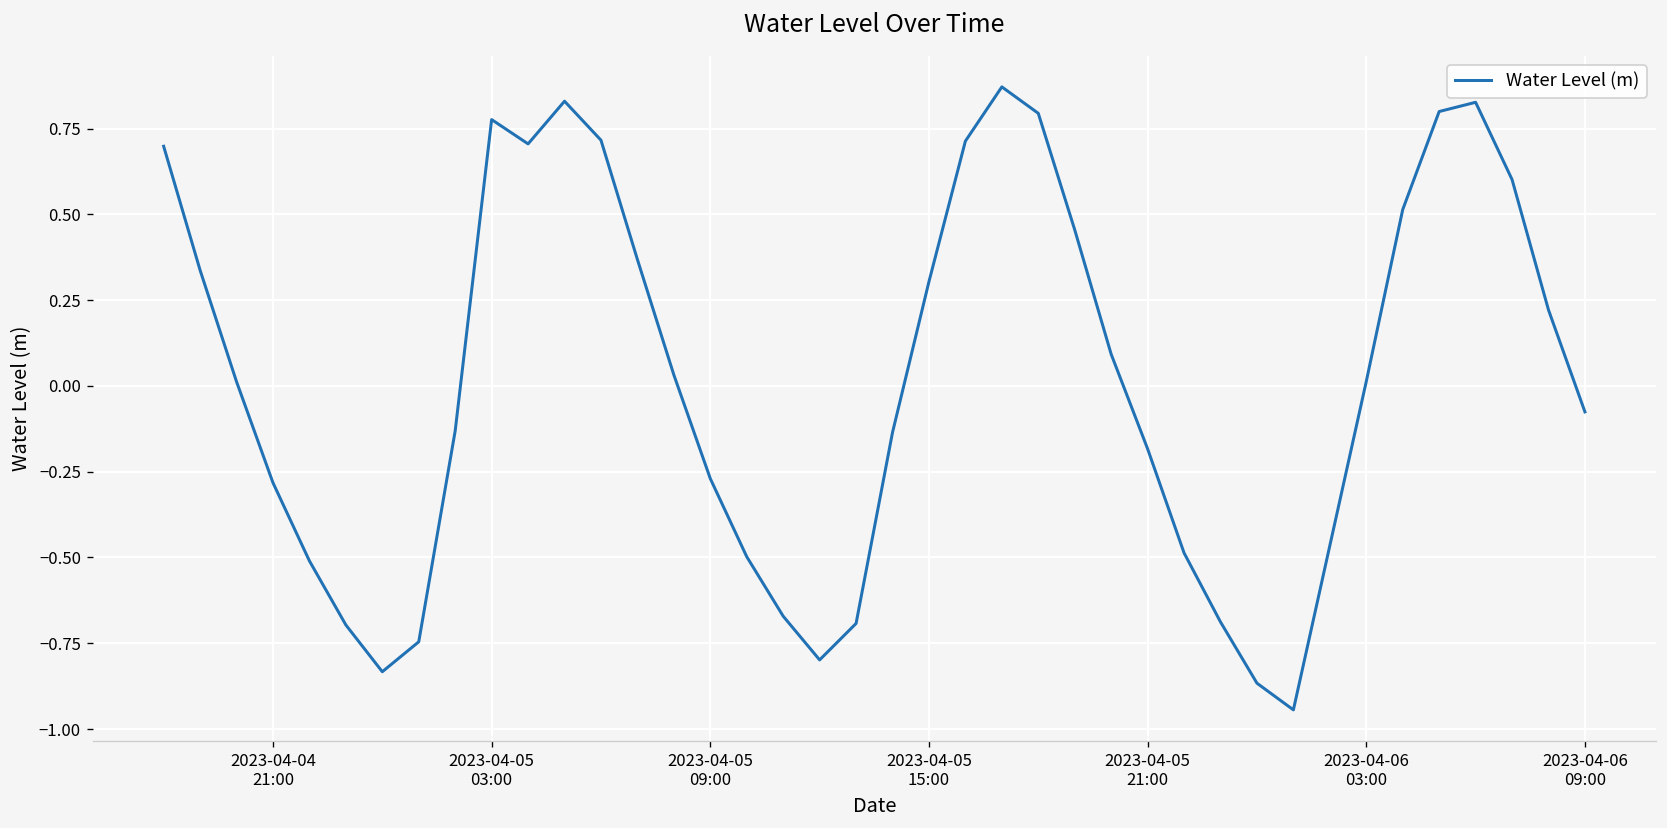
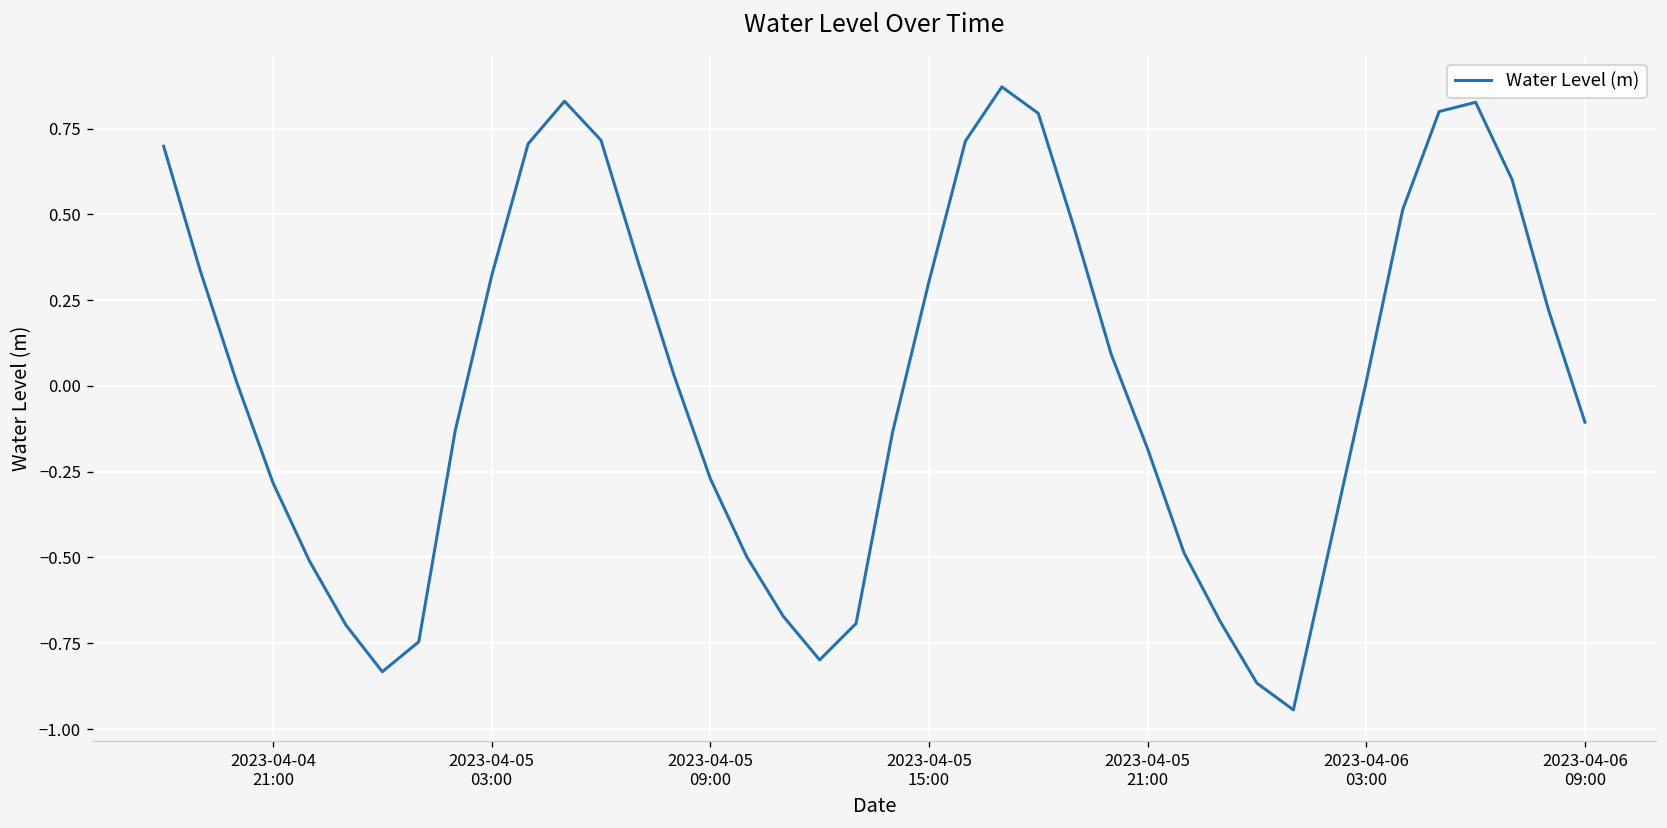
  {
    "2023-04-04 21:00": -0.28,
-   "2023-04-05 03:00": 0.78,
+   "2023-04-05 03:00": 0.32,
    "2023-04-05 09:00": -0.27,
    "2023-04-05 15:00": 0.30,
    "2023-04-05 21:00": -0.18,
    "2023-04-06 03:00": 0.01,
-   "2023-04-06 09:00": -0.08
+   "2023-04-06 09:00": -0.11
  }
